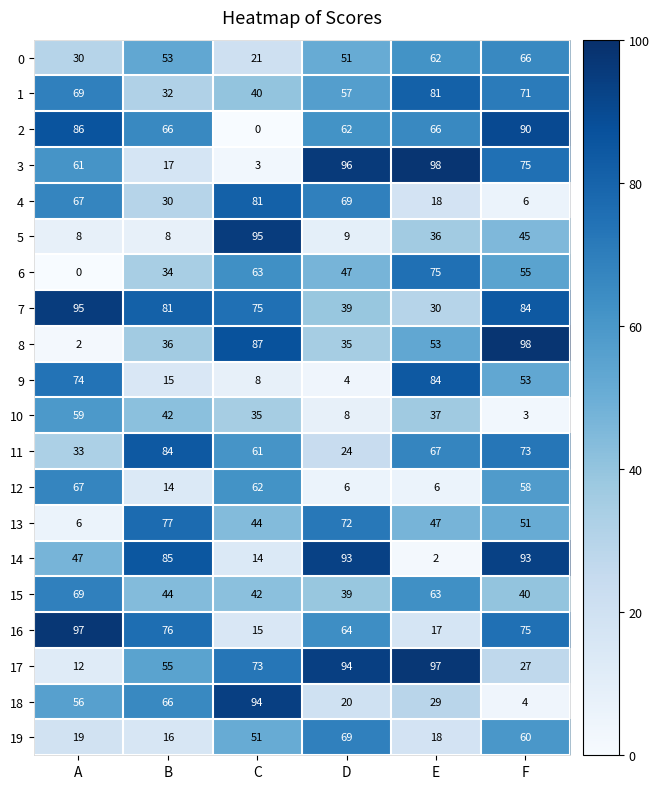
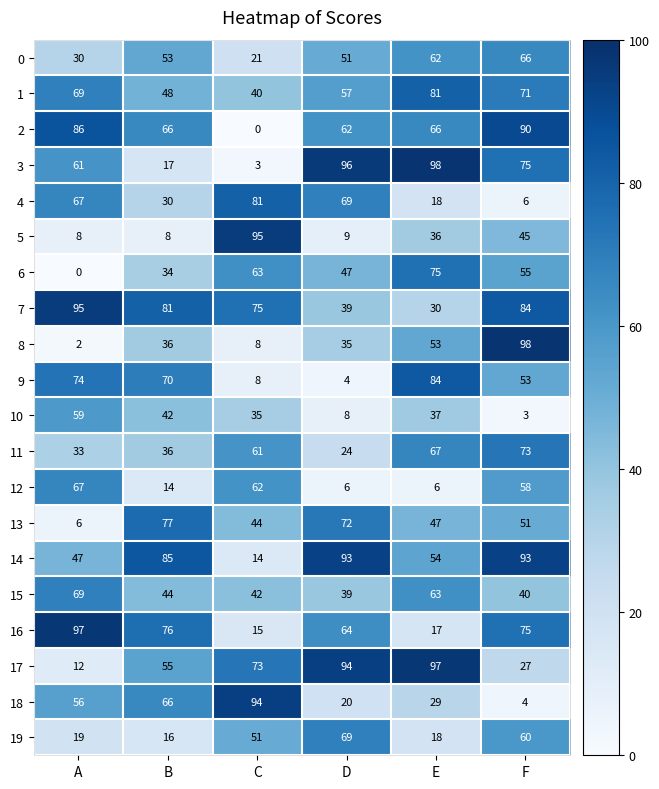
  {
    "0": {
      "A": 30,
      "B": 53,
      "C": 21,
      "D": 51,
      "E": 62,
      "F": 66
    },
    "1": {
      "A": 69,
-     "B": 32,
+     "B": 48,
      "C": 40,
      "D": 57,
      "E": 81,
      "F": 71
    },
    "2": {
      "A": 86,
      "B": 66,
      "C": 0,
      "D": 62,
      "E": 66,
      "F": 90
    },
    "3": {
      "A": 61,
      "B": 17,
      "C": 3,
      "D": 96,
      "E": 98,
      "F": 75
    },
    "4": {
      "A": 67,
      "B": 30,
      "C": 81,
      "D": 69,
      "E": 18,
      "F": 6
    },
    "5": {
      "A": 8,
      "B": 8,
      "C": 95,
      "D": 9,
      "E": 36,
      "F": 45
    },
    "6": {
      "A": 0,
      "B": 34,
      "C": 63,
      "D": 47,
      "E": 75,
      "F": 55
    },
    "7": {
      "A": 95,
      "B": 81,
      "C": 75,
      "D": 39,
      "E": 30,
      "F": 84
    },
    "8": {
      "A": 2,
      "B": 36,
-     "C": 87,
+     "C": 8,
      "D": 35,
      "E": 53,
      "F": 98
    },
    "9": {
      "A": 74,
-     "B": 15,
+     "B": 70,
      "C": 8,
      "D": 4,
      "E": 84,
      "F": 53
    },
    "10": {
      "A": 59,
      "B": 42,
      "C": 35,
      "D": 8,
      "E": 37,
      "F": 3
    },
    "11": {
      "A": 33,
-     "B": 84,
+     "B": 36,
      "C": 61,
      "D": 24,
      "E": 67,
      "F": 73
    },
    "12": {
      "A": 67,
      "B": 14,
      "C": 62,
      "D": 6,
      "E": 6,
      "F": 58
    },
    "13": {
      "A": 6,
      "B": 77,
      "C": 44,
      "D": 72,
      "E": 47,
      "F": 51
    },
    "14": {
      "A": 47,
      "B": 85,
      "C": 14,
      "D": 93,
-     "E": 2,
+     "E": 54,
      "F": 93
    },
    "15": {
      "A": 69,
      "B": 44,
      "C": 42,
      "D": 39,
      "E": 63,
      "F": 40
    },
    "16": {
      "A": 97,
      "B": 76,
      "C": 15,
      "D": 64,
      "E": 17,
      "F": 75
    },
    "17": {
      "A": 12,
      "B": 55,
      "C": 73,
      "D": 94,
      "E": 97,
      "F": 27
    },
    "18": {
      "A": 56,
      "B": 66,
      "C": 94,
      "D": 20,
      "E": 29,
      "F": 4
    },
    "19": {
      "A": 19,
      "B": 16,
      "C": 51,
      "D": 69,
      "E": 18,
      "F": 60
    }
  }
